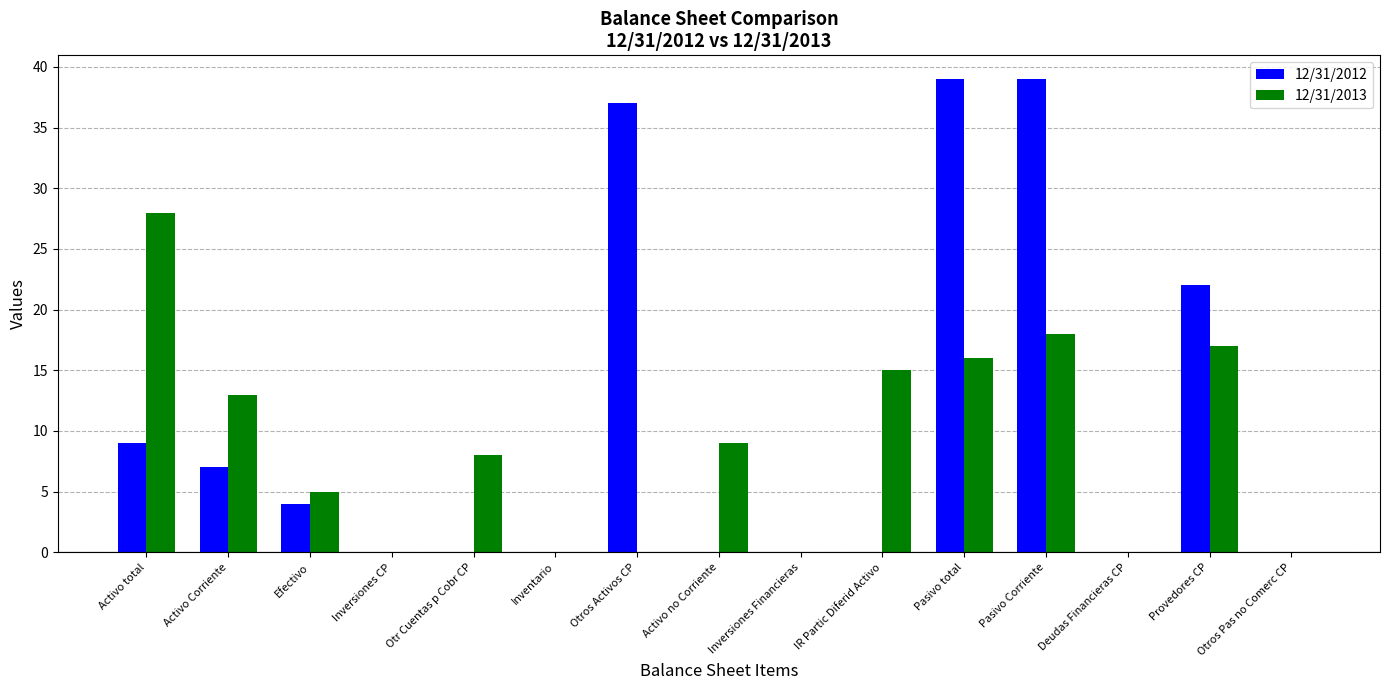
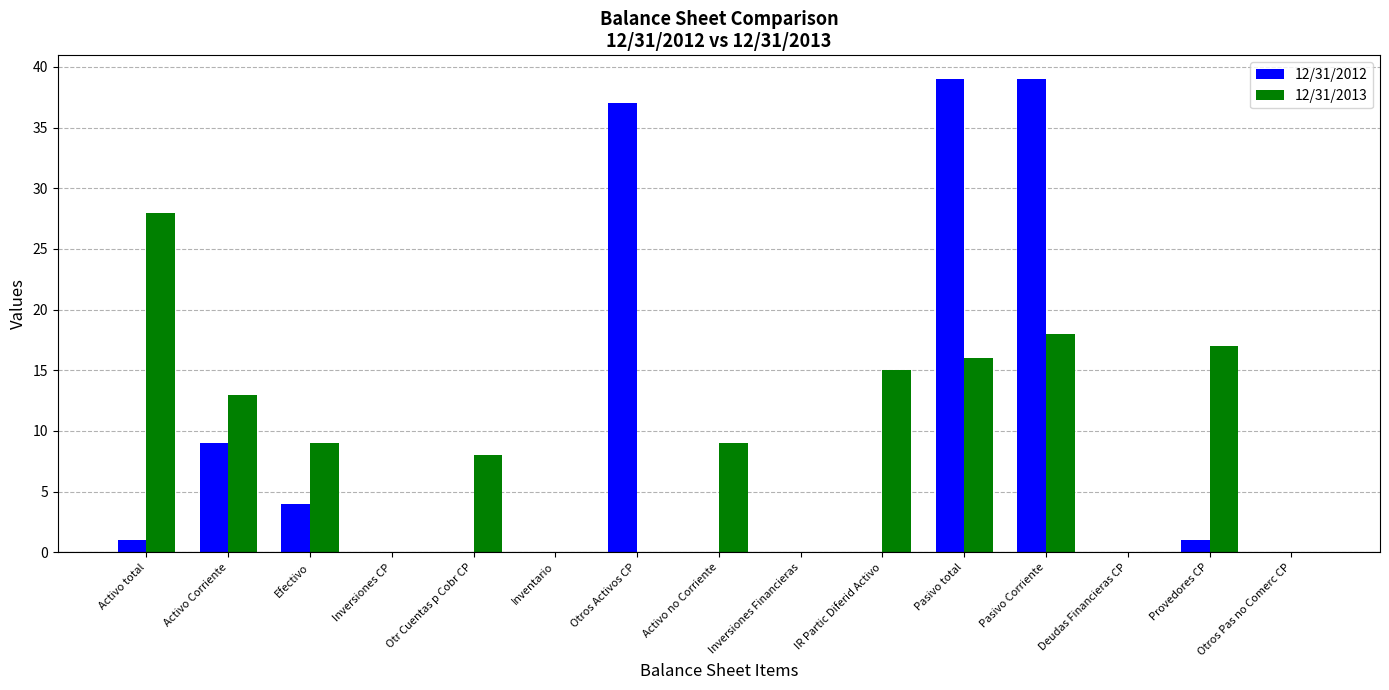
  {
    "12/31/2012": {
-     "Activo total": 9,
-     "Activo Corriente": 7,
+     "Activo total": 1,
+     "Activo Corriente": 9,
      "Efectivo": 4,
      "Inversiones CP": 0,
      "Otr Cuentas p Cobr CP": 0,
      "Inventario": 0,
      "Otros Activos CP": 37,
      "Activo no Corriente": 0,
      "Inversiones Financieras": 0,
      "IR Partic Diferid Activo": 0,
      "Pasivo total": 39,
      "Pasivo Corriente": 39,
      "Deudas Financieras CP": 0,
-     "Provedores CP": 22,
+     "Provedores CP": 1,
      "Otros Pas no Comerc CP": 0
    },
    "12/31/2013": {
      "Activo total": 28,
      "Activo Corriente": 13,
-     "Efectivo": 5,
+     "Efectivo": 9,
      "Inversiones CP": 0,
      "Otr Cuentas p Cobr CP": 8,
      "Inventario": 0,
      "Otros Activos CP": 0,
      "Activo no Corriente": 9,
      "Inversiones Financieras": 0,
      "IR Partic Diferid Activo": 15,
      "Pasivo total": 16,
      "Pasivo Corriente": 18,
      "Deudas Financieras CP": 0,
      "Provedores CP": 17,
      "Otros Pas no Comerc CP": 0
    }
  }
